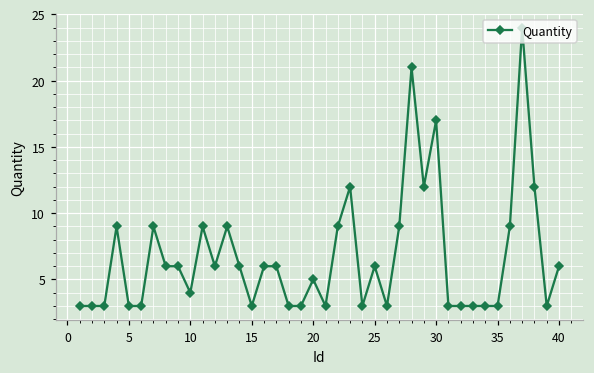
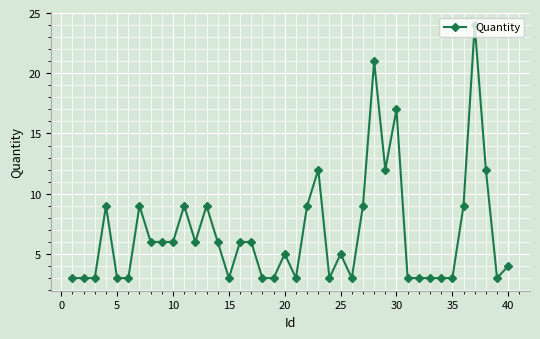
  {
    "5": 3,
-   "10": 4,
+   "10": 6,
    "15": 3,
    "20": 5,
-   "25": 6,
+   "25": 5,
    "30": 17,
    "35": 3,
-   "40": 6
+   "40": 4
  }
